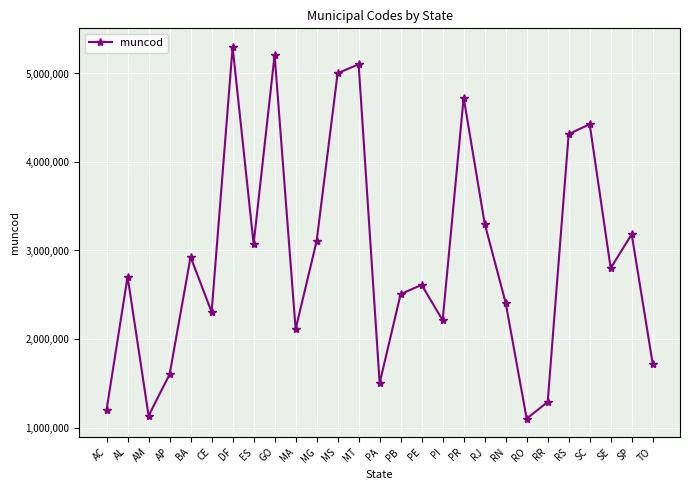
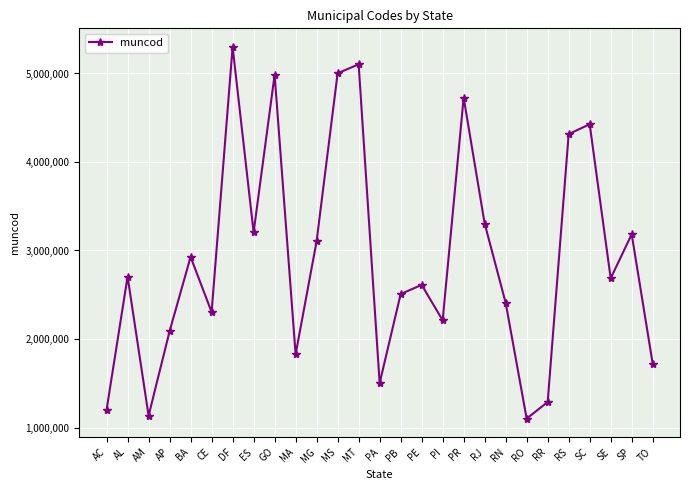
  {
    "AC": "1,200,000",
    "AL": "2,700,000",
    "AM": "1,100,000",
-   "AP": "1,600,000",
+   "AP": "2,100,000",
    "BA": "2,900,000",
    "CE": "2,300,000",
    "DF": "5,300,000",
-   "ES": "3,100,000",
-   "GO": "5,200,000",
-   "MA": "2,100,000",
+   "ES": "3,200,000",
+   "GO": "5,000,000",
+   "MA": "1,800,000",
    "MG": "3,100,000",
    "MS": "5,000,000",
    "MT": "5,100,000",
    "PA": "1,500,000",
    "PB": "2,500,000",
    "PE": "2,600,000",
    "PI": "2,200,000",
    "PR": "4,700,000",
    "RJ": "3,300,000",
    "RN": "2,400,000",
    "RO": "1,100,000",
    "RR": "1,300,000",
    "RS": "4,300,000",
    "SC": "4,400,000",
-   "SE": "2,800,000",
+   "SE": "2,700,000",
    "SP": "3,200,000",
    "TO": "1,700,000"
  }
